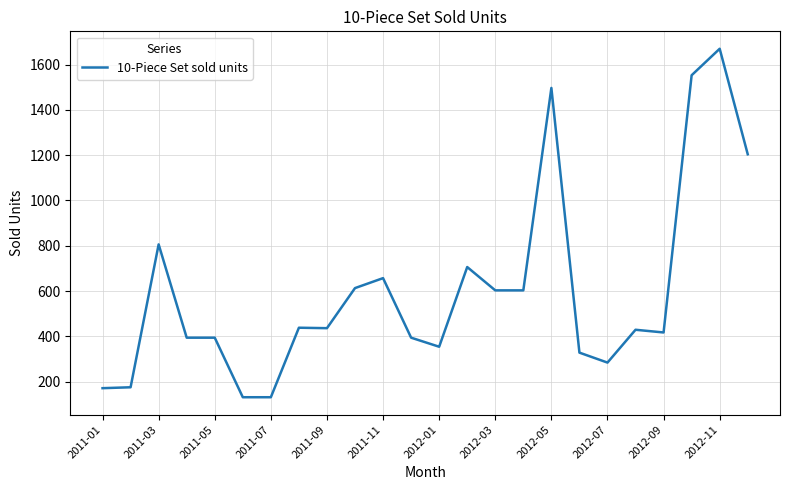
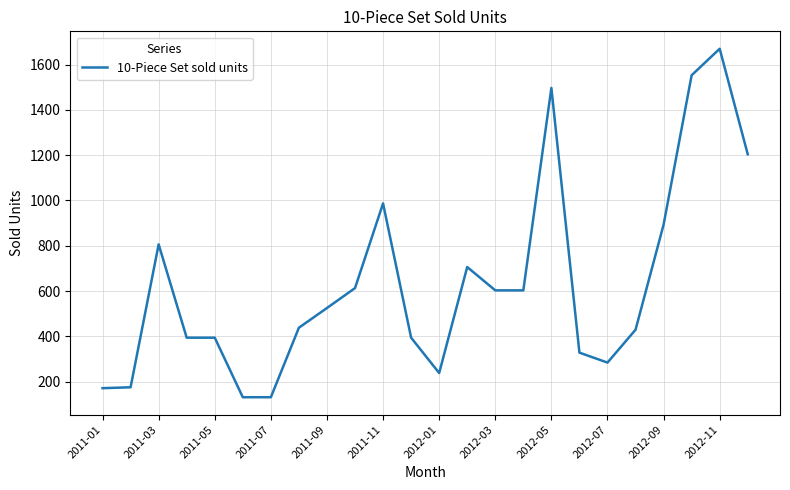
  {
    "2011-01": 170,
    "2011-03": 810,
    "2011-05": 390,
    "2011-07": 130,
-   "2011-09": 440,
-   "2011-11": 660,
-   "2012-01": 350,
+   "2011-09": 530,
+   "2011-11": 990,
+   "2012-01": 240,
    "2012-03": 600,
    "2012-05": 1500,
    "2012-07": 280,
-   "2012-09": 420,
+   "2012-09": 890,
    "2012-11": 1670
  }
